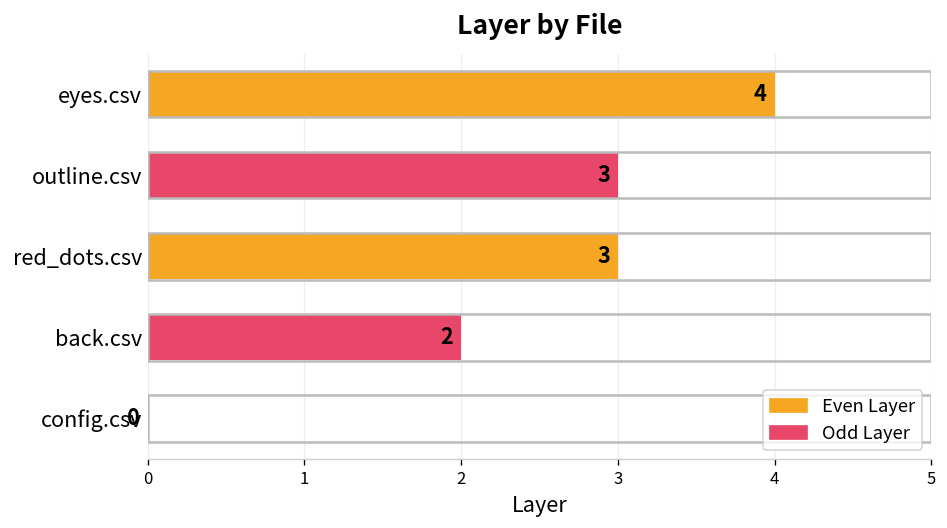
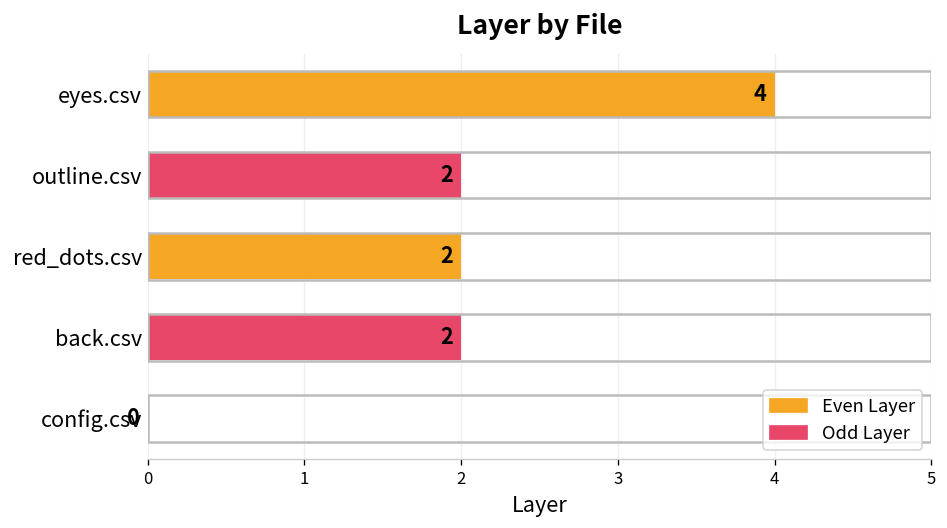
  {
    "eyes.csv": 4,
-   "outline.csv": 3,
-   "red_dots.csv": 3,
+   "outline.csv": 2,
+   "red_dots.csv": 2,
    "back.csv": 2,
    "config.csv": 0
  }
